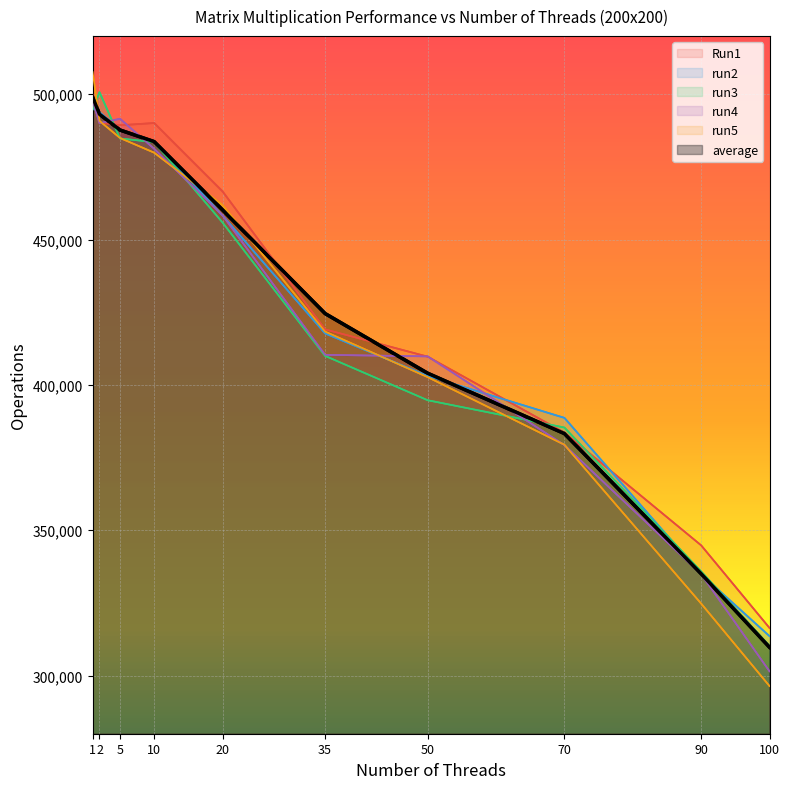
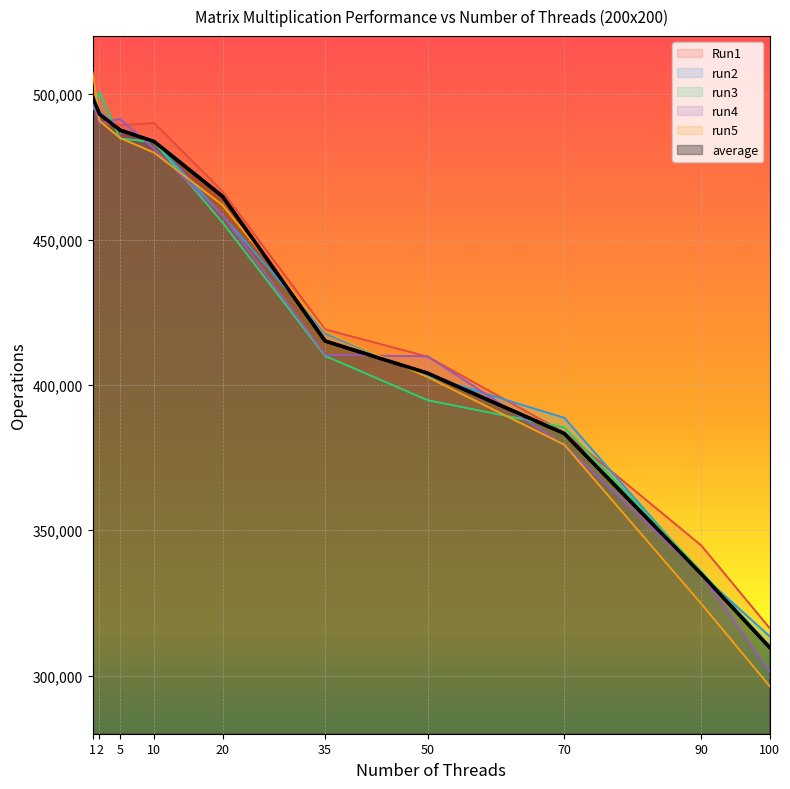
  {
    "average": {
-     "20": "460,000",
-     "35": "425,000",
+     "20": "465,000",
+     "35": "415,000",
      "50": "404,000"
    }
  }
